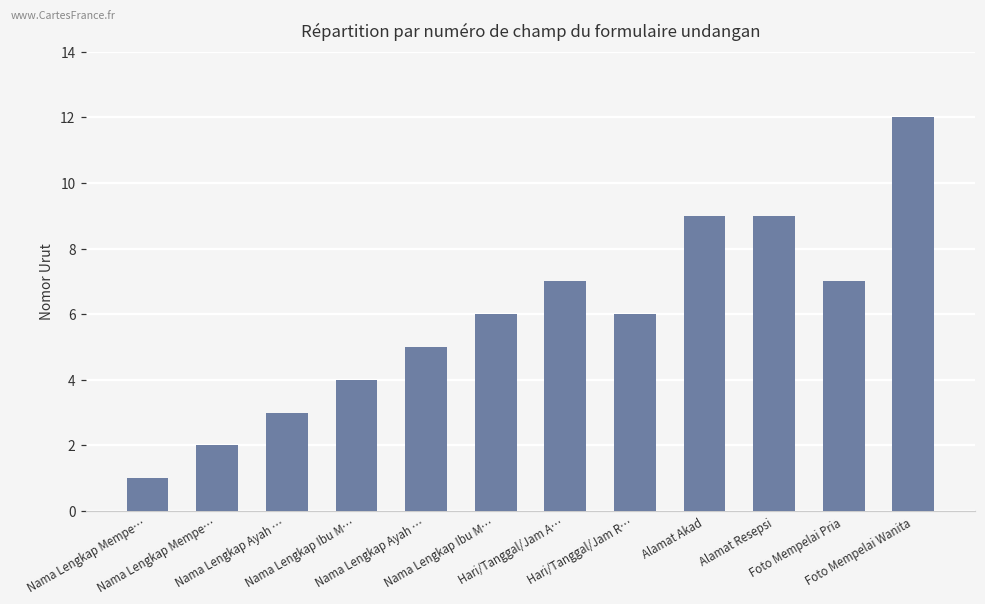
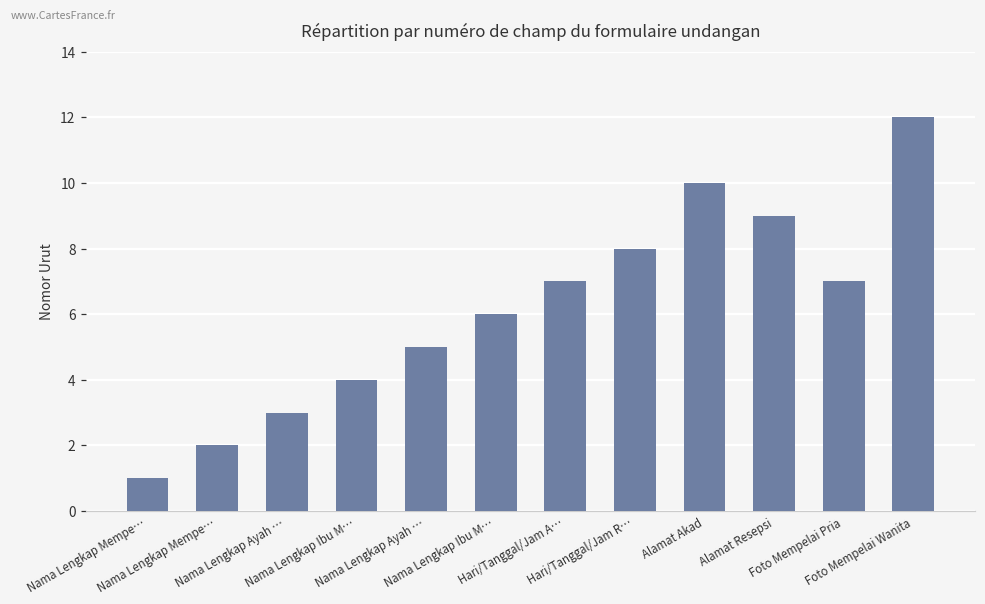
  {
    "Hari/Tanggal/Jam A…": 7,
-   "Hari/Tanggal/Jam R…": 6,
-   "Alamat Akad": 9,
+   "Hari/Tanggal/Jam R…": 8,
+   "Alamat Akad": 10,
    "Alamat Resepsi": 9,
    "Foto Mempelai Pria": 7,
    "Foto Mempelai Wanita": 12
  }
